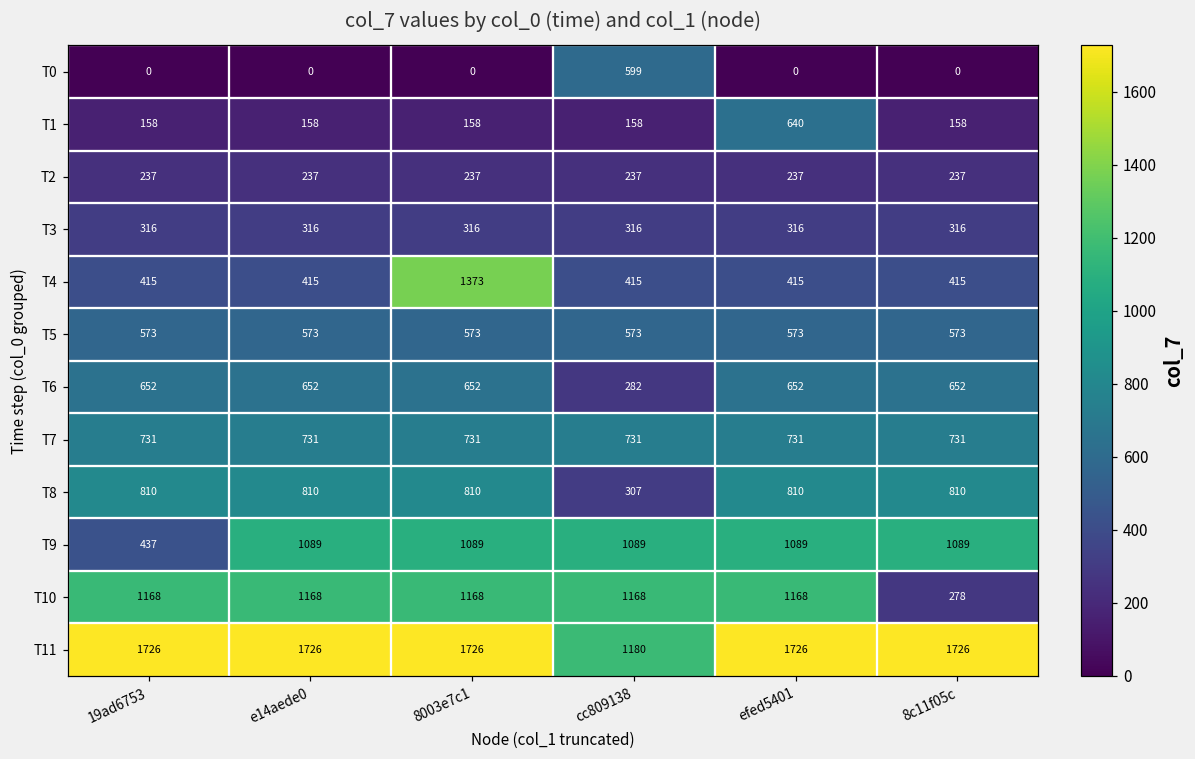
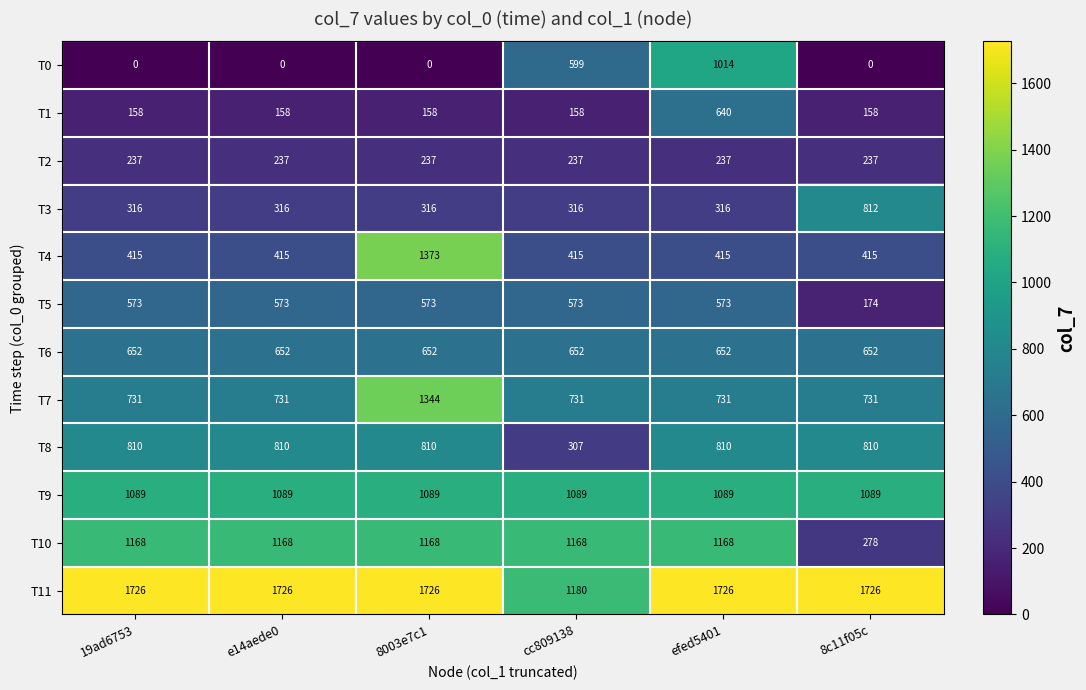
  {
    "T0": {
      "19ad6753": 0,
      "e14aede0": 0,
      "8003e7c1": 0,
      "cc809138": 599,
-     "efed5401": 0,
+     "efed5401": 1014,
      "8c11f05c": 0
    },
    "T1": {
      "19ad6753": 158,
      "e14aede0": 158,
      "8003e7c1": 158,
      "cc809138": 158,
      "efed5401": 640,
      "8c11f05c": 158
    },
    "T2": {
      "19ad6753": 237,
      "e14aede0": 237,
      "8003e7c1": 237,
      "cc809138": 237,
      "efed5401": 237,
      "8c11f05c": 237
    },
    "T3": {
      "19ad6753": 316,
      "e14aede0": 316,
      "8003e7c1": 316,
      "cc809138": 316,
      "efed5401": 316,
-     "8c11f05c": 316
+     "8c11f05c": 812
    },
    "T4": {
      "19ad6753": 415,
      "e14aede0": 415,
      "8003e7c1": 1373,
      "cc809138": 415,
      "efed5401": 415,
      "8c11f05c": 415
    },
    "T5": {
      "19ad6753": 573,
      "e14aede0": 573,
      "8003e7c1": 573,
      "cc809138": 573,
      "efed5401": 573,
-     "8c11f05c": 573
+     "8c11f05c": 174
    },
    "T6": {
      "19ad6753": 652,
      "e14aede0": 652,
      "8003e7c1": 652,
-     "cc809138": 282,
+     "cc809138": 652,
      "efed5401": 652,
      "8c11f05c": 652
    },
    "T7": {
      "19ad6753": 731,
      "e14aede0": 731,
-     "8003e7c1": 731,
+     "8003e7c1": 1344,
      "cc809138": 731,
      "efed5401": 731,
      "8c11f05c": 731
    },
    "T8": {
      "19ad6753": 810,
      "e14aede0": 810,
      "8003e7c1": 810,
      "cc809138": 307,
      "efed5401": 810,
      "8c11f05c": 810
    },
    "T9": {
-     "19ad6753": 437,
+     "19ad6753": 1089,
      "e14aede0": 1089,
      "8003e7c1": 1089,
      "cc809138": 1089,
      "efed5401": 1089,
      "8c11f05c": 1089
    },
    "T10": {
      "19ad6753": 1168,
      "e14aede0": 1168,
      "8003e7c1": 1168,
      "cc809138": 1168,
      "efed5401": 1168,
      "8c11f05c": 278
    },
    "T11": {
      "19ad6753": 1726,
      "e14aede0": 1726,
      "8003e7c1": 1726,
      "cc809138": 1180,
      "efed5401": 1726,
      "8c11f05c": 1726
    }
  }
